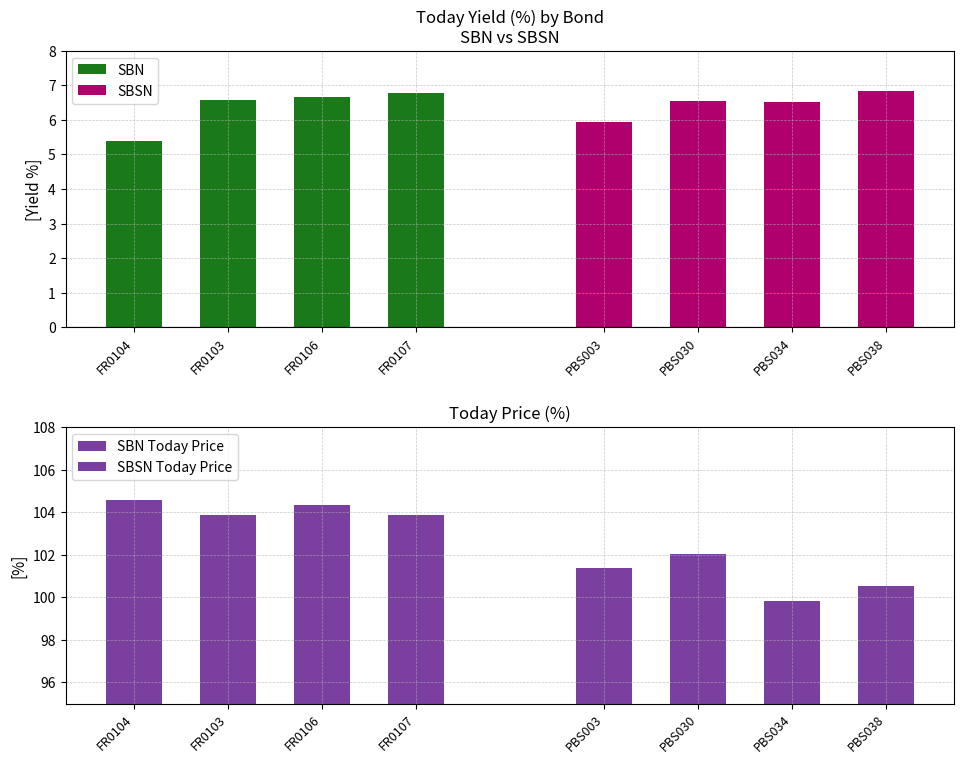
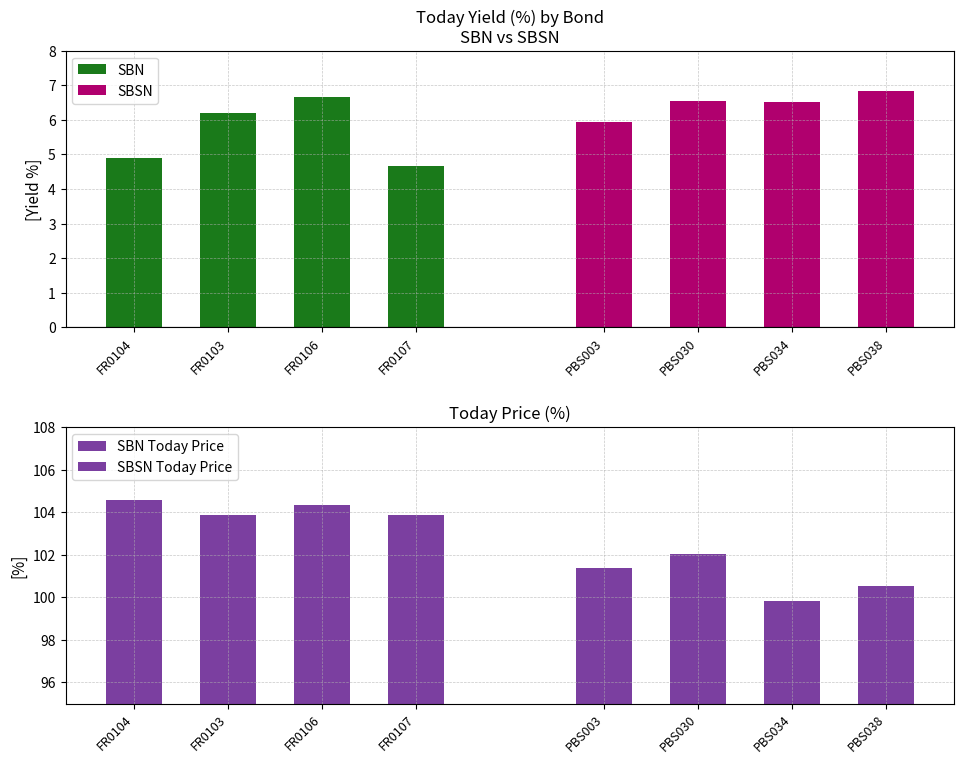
  {
    "Today Yield (%) by Bond SBN vs SBSN": {
      "SBN": {
-       "FR0104": 5.4,
-       "FR0103": 6.6,
+       "FR0104": 4.9,
+       "FR0103": 6.2,
        "FR0106": 6.7,
-       "FR0107": 6.8
+       "FR0107": 4.7
      },
      "SBSN": {
        "PBS003": 5.9,
        "PBS030": 6.5,
        "PBS034": 6.5,
        "PBS038": 6.8
      }
    }
  }
